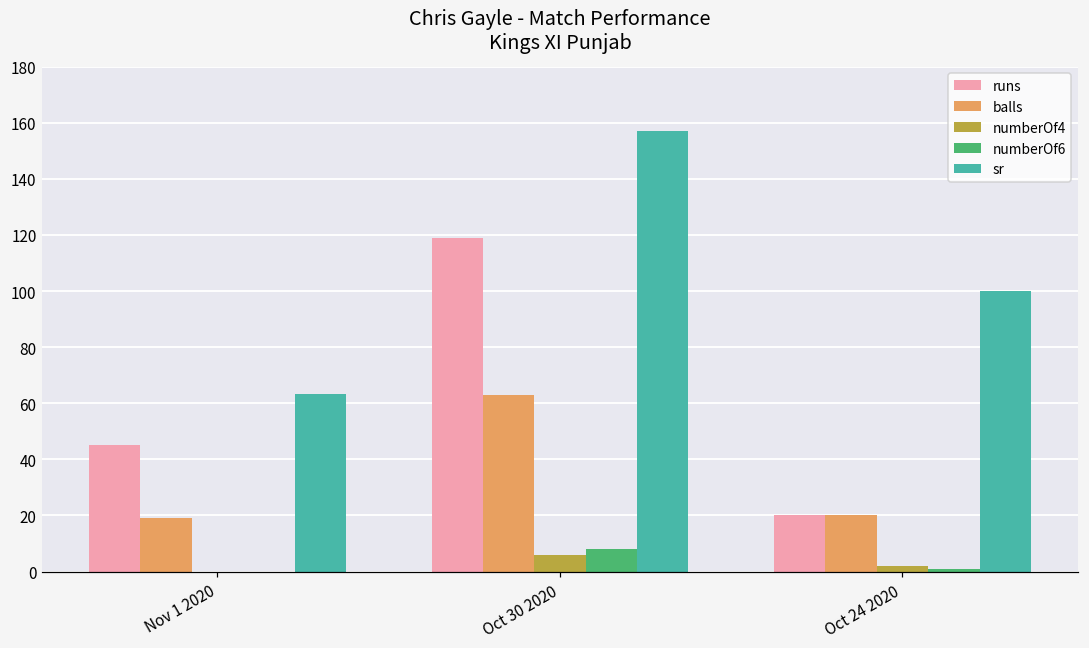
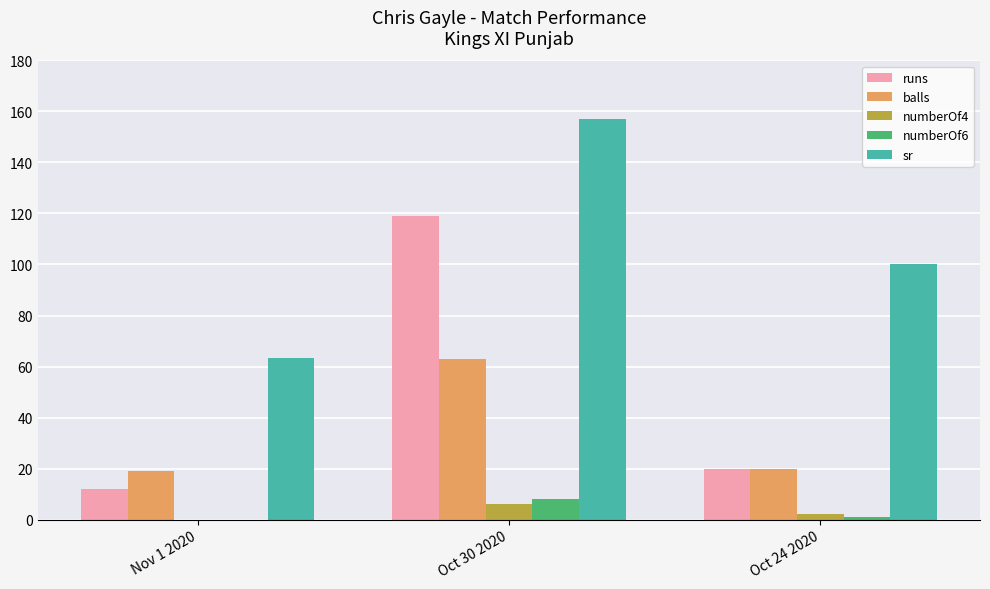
  {
    "runs": {
-     "Nov 1 2020": 45,
+     "Nov 1 2020": 12,
      "Oct 30 2020": 119,
      "Oct 24 2020": 20
    }
  }
